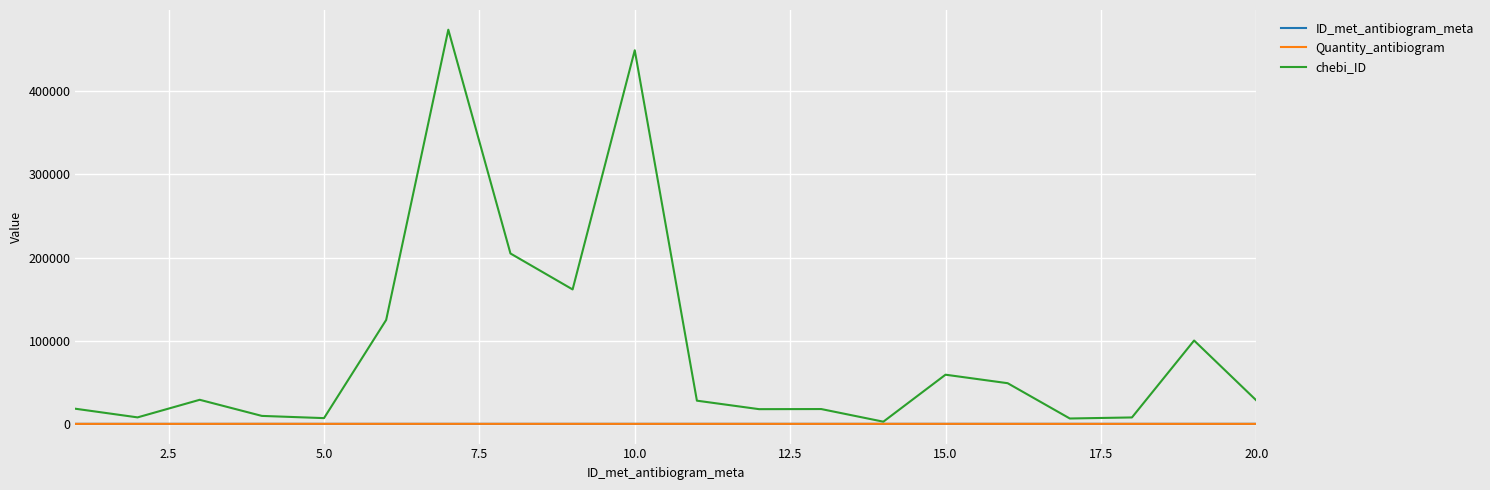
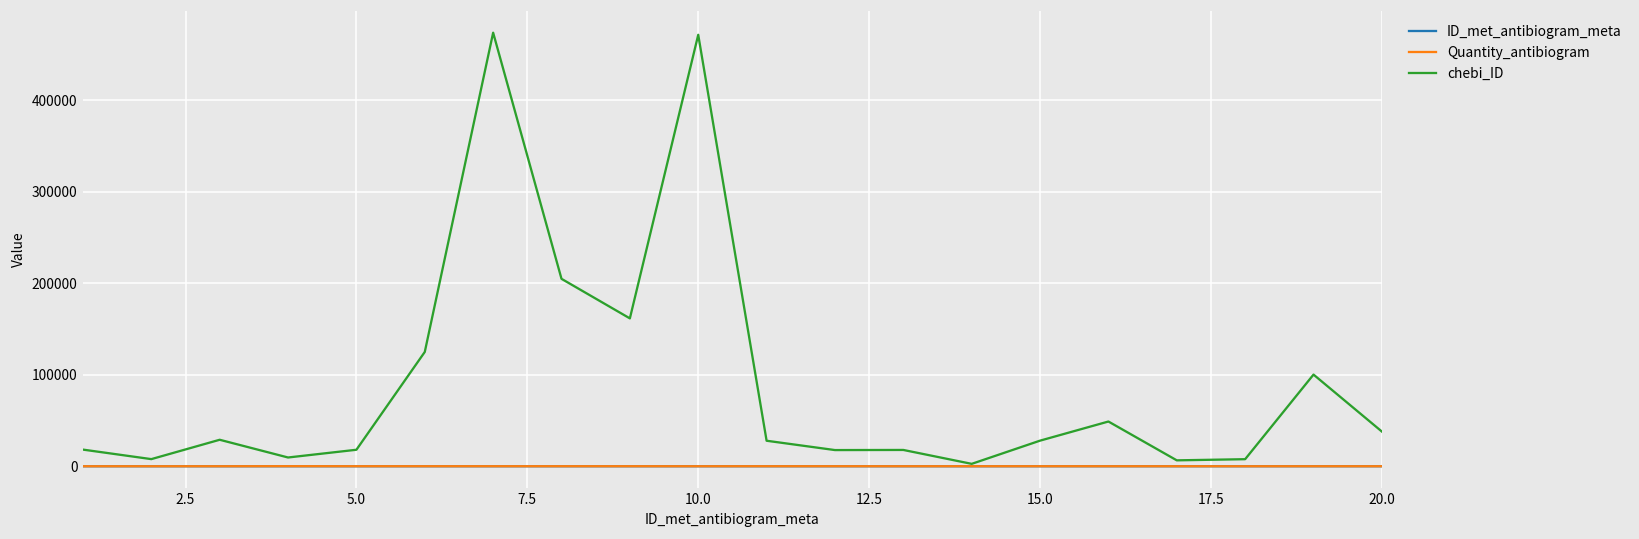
  {
    "Quantity_antibiogram": {
      "5.0": 0,
      "10.0": 0,
      "15.0": 0,
      "20.0": 0
    },
    "chebi_ID": {
-     "5.0": 10000,
-     "10.0": 450000,
-     "15.0": 60000,
-     "20.0": 30000
+     "5.0": 20000,
+     "10.0": 470000,
+     "15.0": 30000,
+     "20.0": 40000
    }
  }
